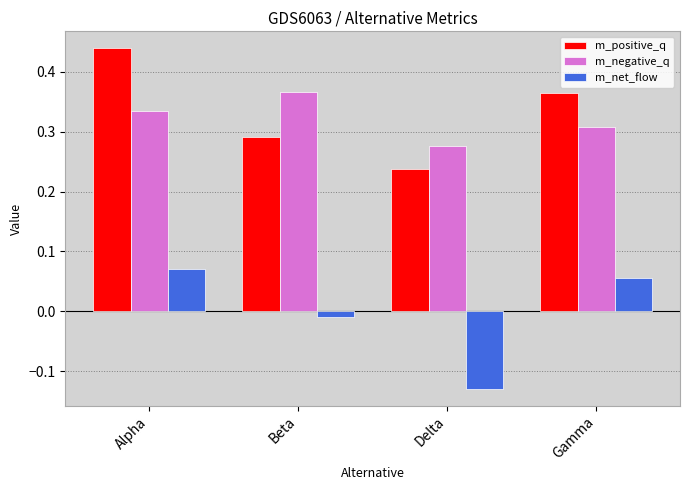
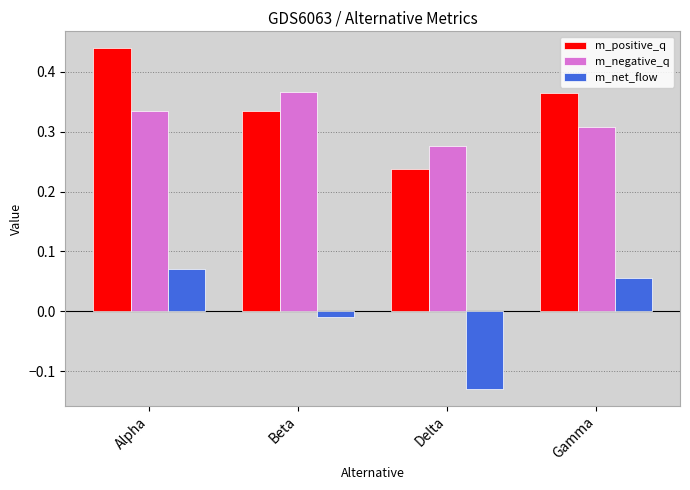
  {
    "m_positive_q": {
      "Alpha": 0.44,
-     "Beta": 0.29,
+     "Beta": 0.33,
      "Delta": 0.24,
      "Gamma": 0.36
    },
    "m_negative_q": {
      "Alpha": 0.33,
      "Beta": 0.37,
      "Delta": 0.28,
      "Gamma": 0.31
    },
    "m_net_flow": {
      "Alpha": 0.07,
      "Beta": -0.01,
      "Delta": -0.13,
      "Gamma": 0.06
    }
  }
